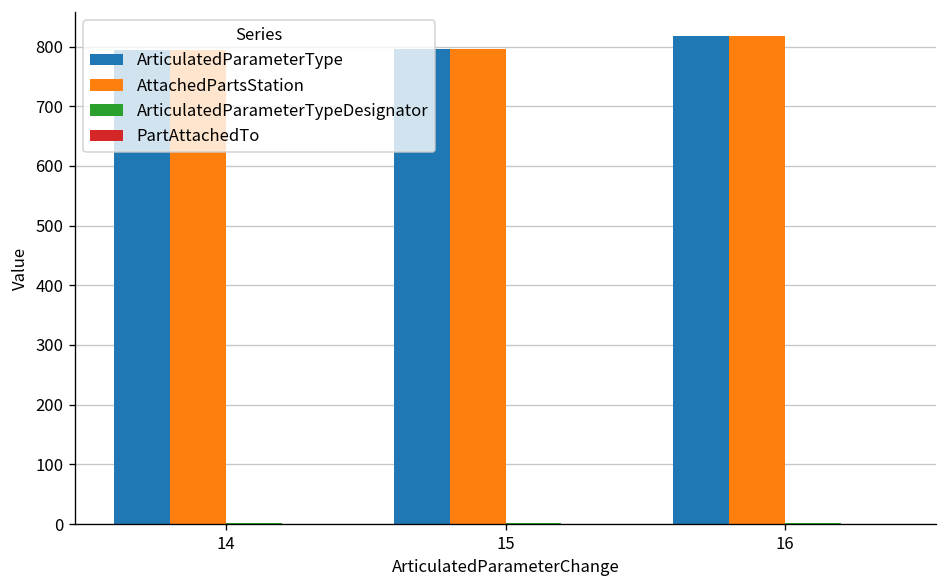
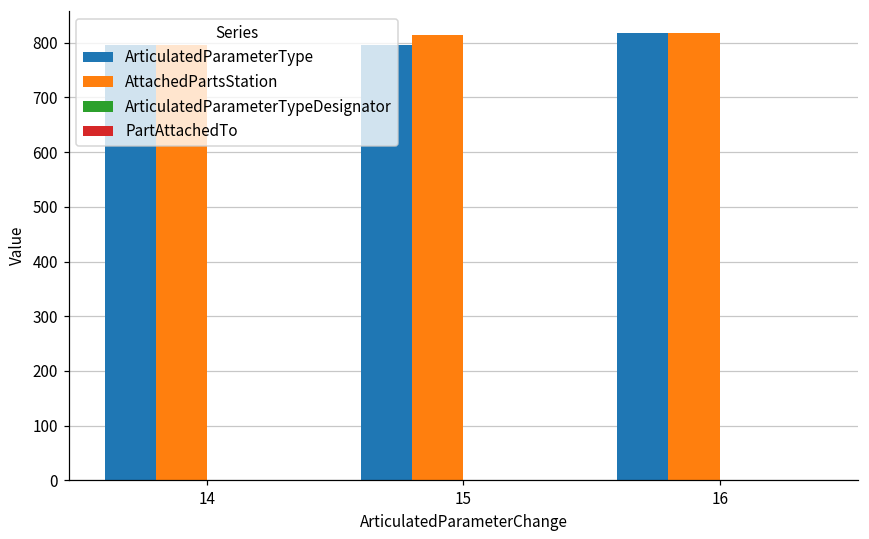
  {
    "ArticulatedParameterType": {
      "16": 820
    },
    "AttachedPartsStation": {
-     "15": 800,
+     "15": 810,
      "16": 820
    },
    "PartAttachedTo": {
      "14": 0,
      "15": 0,
      "16": 0
    }
  }
